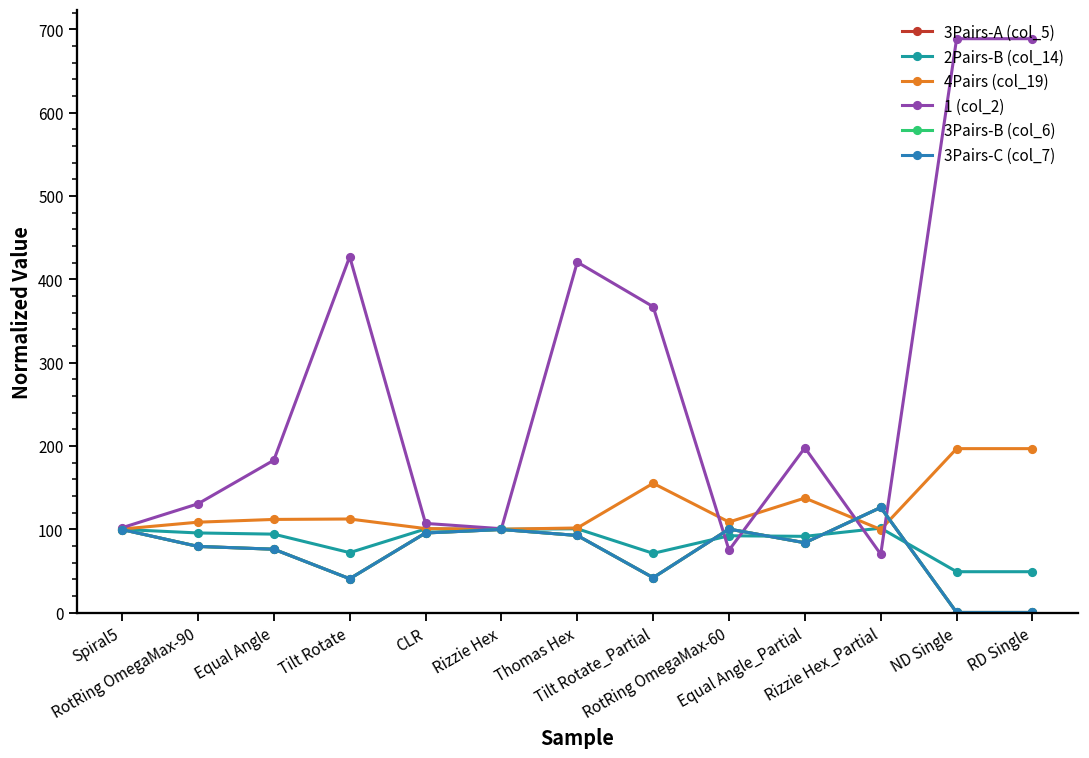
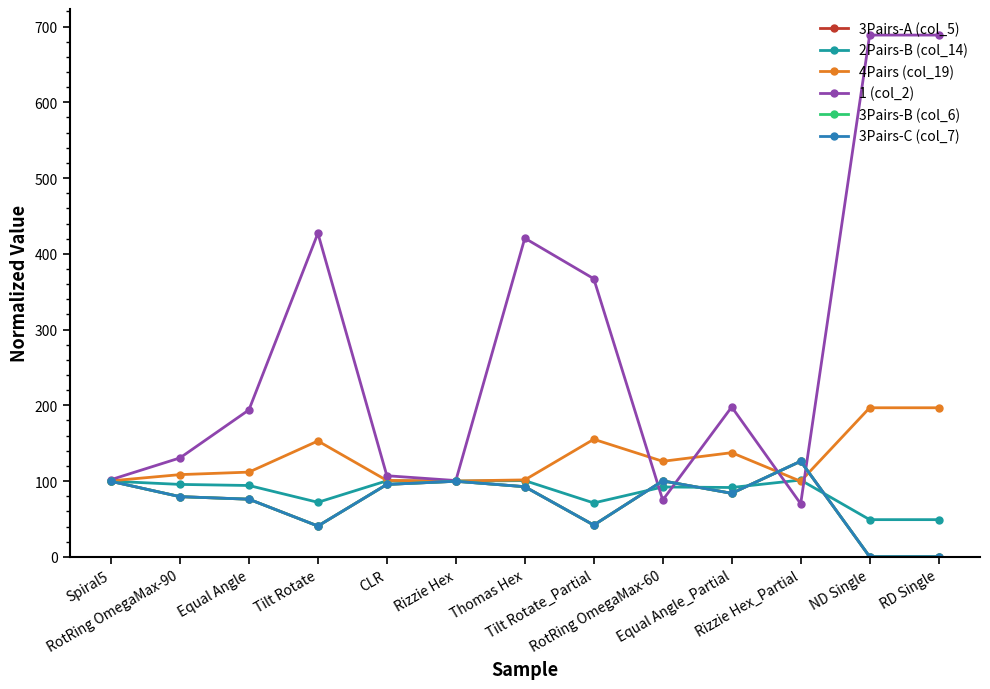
  {
    "4Pairs (col_19)": {
      "RotRing OmegaMax-90": 110,
      "Equal Angle": 110,
-     "Tilt Rotate": 110,
+     "Tilt Rotate": 150,
      "Tilt Rotate_Partial": 160,
-     "RotRing OmegaMax-60": 110,
+     "RotRing OmegaMax-60": 130,
      "Equal Angle_Partial": 140,
      "ND Single": 200,
      "RD Single": 200
    },
    "1 (col_2)": {
      "RotRing OmegaMax-90": 130,
-     "Equal Angle": 180,
+     "Equal Angle": 190,
      "Tilt Rotate": 430,
      "CLR": 110,
      "Thomas Hex": 420,
      "Tilt Rotate_Partial": 370,
      "RotRing OmegaMax-60": 70,
      "Equal Angle_Partial": 200,
      "Rizzie Hex_Partial": 70,
      "ND Single": 690,
      "RD Single": 690
    }
  }
